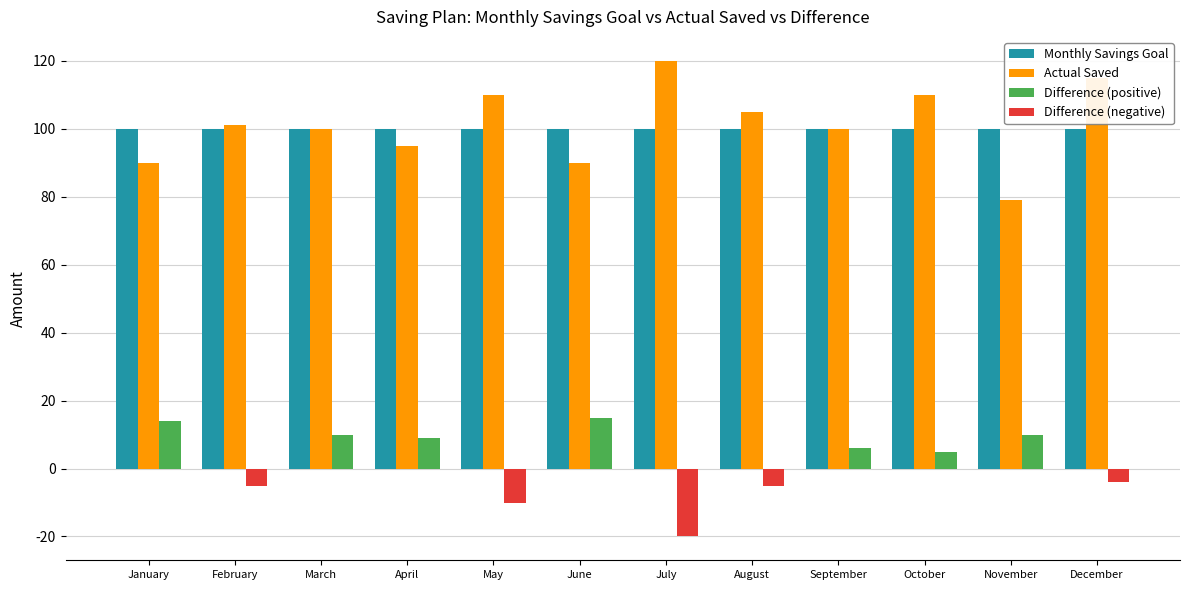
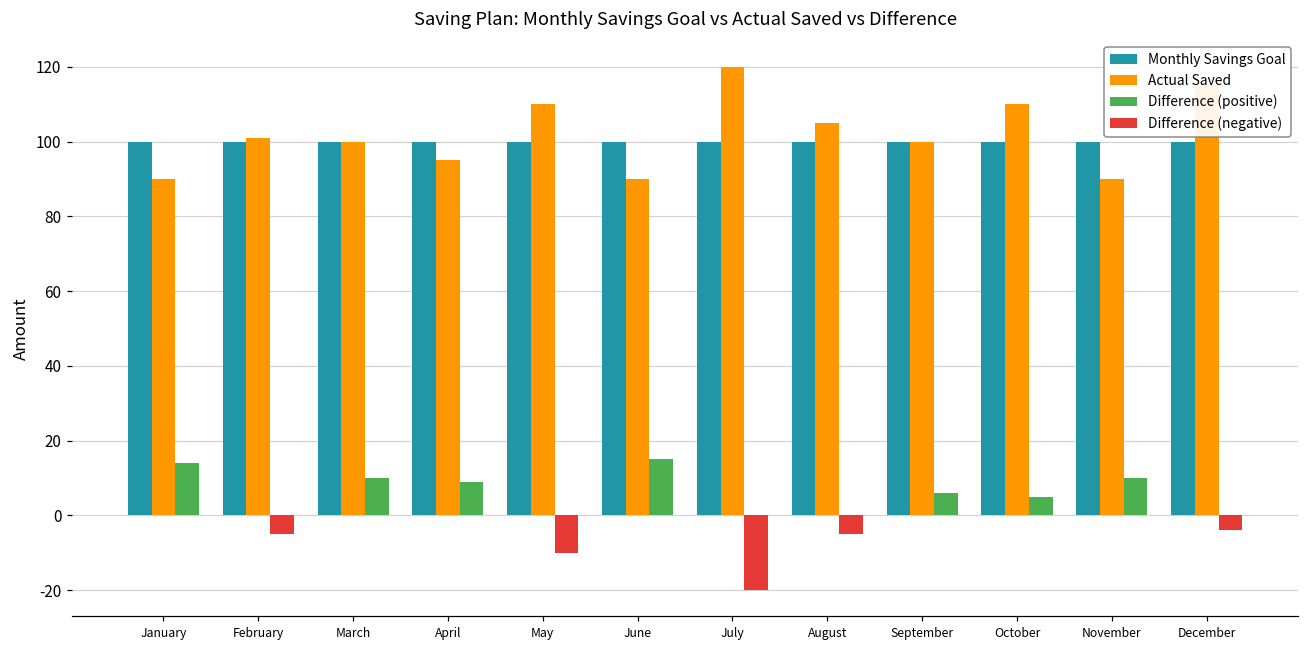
  {
    "Monthly Savings Goal": {
      "January": 100,
      "February": 100,
      "March": 100,
      "April": 100,
      "May": 100,
      "June": 100,
      "July": 100,
      "August": 100,
      "September": 100,
      "October": 100,
      "November": 100,
      "December": 100
    },
    "Actual Saved": {
      "January": 90,
      "February": 101,
      "March": 100,
      "April": 95,
      "May": 110,
      "June": 90,
      "July": 120,
      "August": 105,
      "September": 100,
      "October": 110,
-     "November": 79
+     "November": 90
    },
    "Difference (positive)": {
      "January": 14,
      "February": 0,
      "March": 10,
      "April": 9,
      "May": 0,
      "June": 15,
      "July": 0,
      "August": 0,
      "September": 6,
      "October": 5,
      "November": 10,
      "December": 0
    },
    "Difference (negative)": {
      "January": 0,
      "February": -5,
      "March": 0,
      "April": 0,
      "May": -10,
      "June": 0,
      "July": -20,
      "August": -5,
      "September": 0,
      "October": 0,
      "November": 0,
      "December": -4
    }
  }
